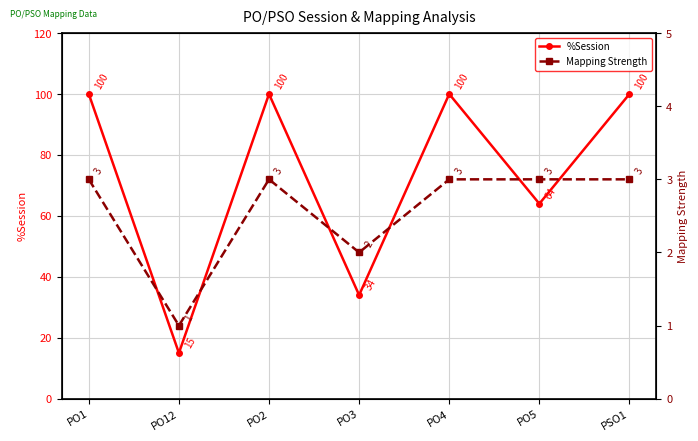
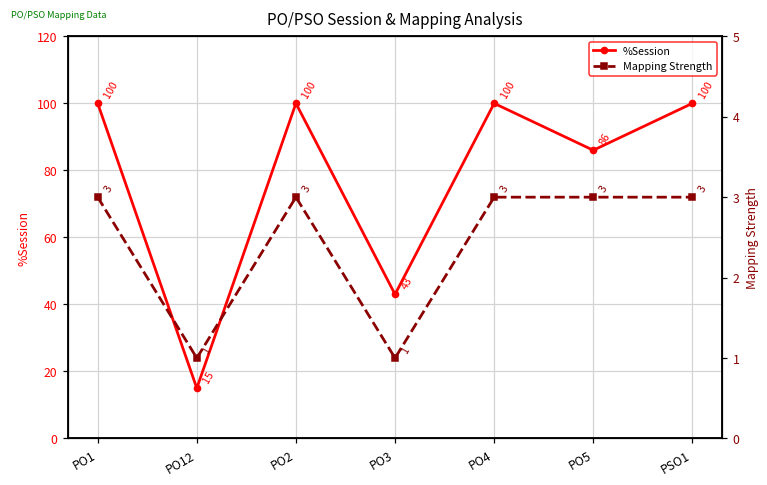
  {
    "%Session": {
      "PO1": 100,
      "PO12": 15,
      "PO2": 100,
-     "PO3": 34,
+     "PO3": 43,
      "PO4": 100,
-     "PO5": 64,
+     "PO5": 86,
      "PSO1": 100
    },
    "Mapping Strength": {
      "PO1": 3,
      "PO12": 1,
      "PO2": 3,
-     "PO3": 2,
+     "PO3": 1,
      "PO4": 3,
      "PO5": 3,
      "PSO1": 3
    }
  }
